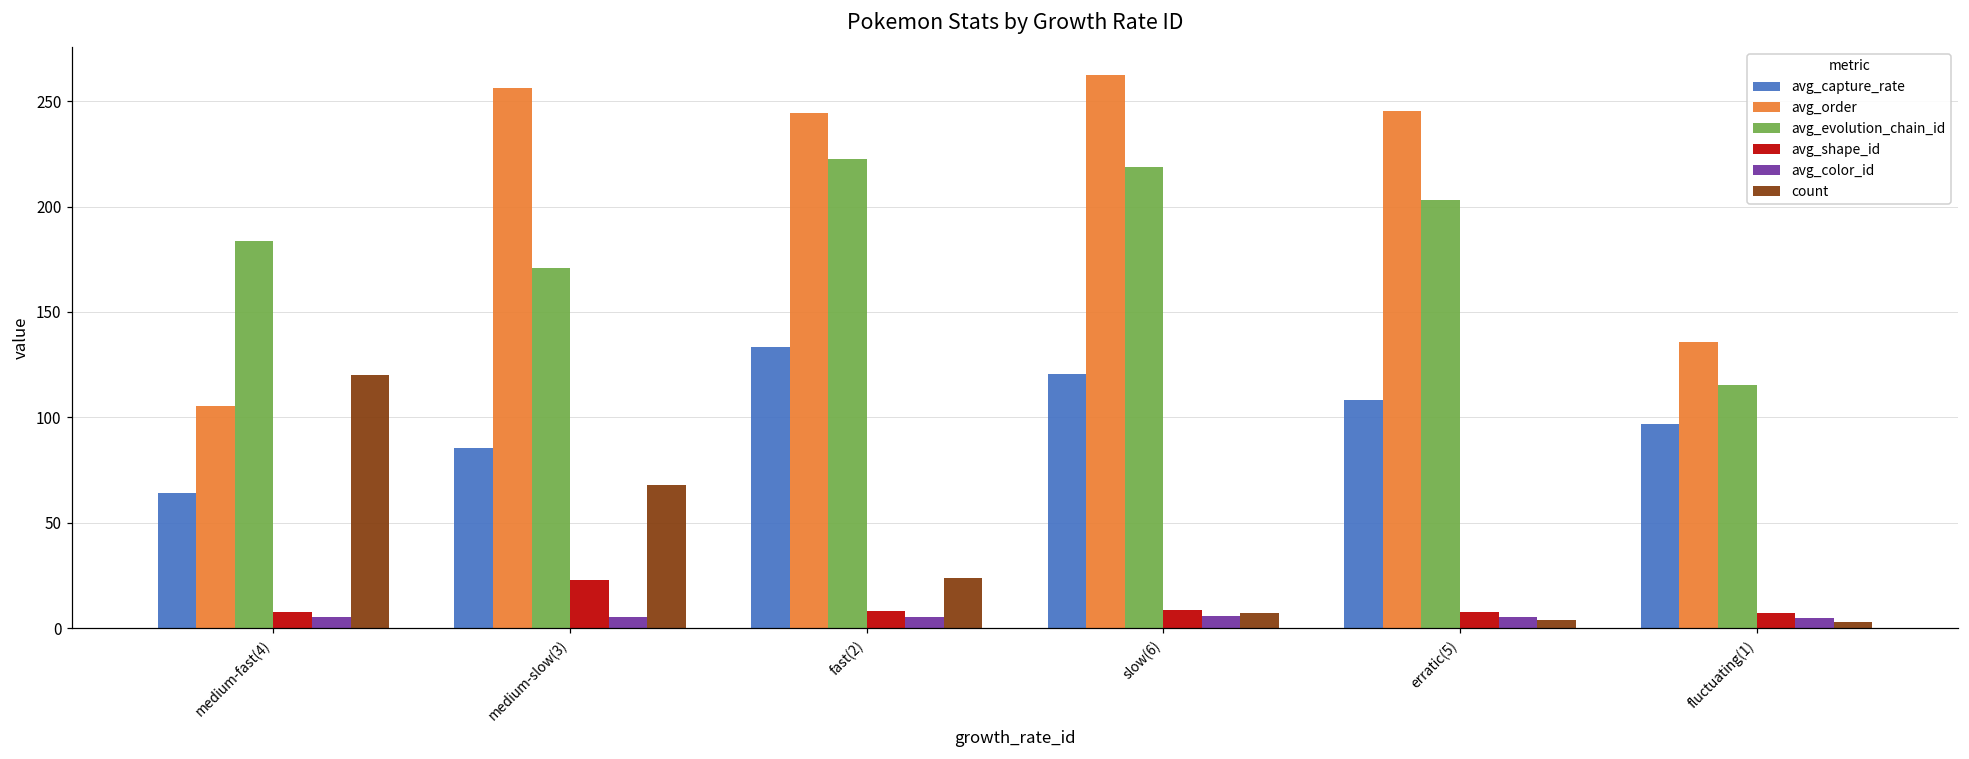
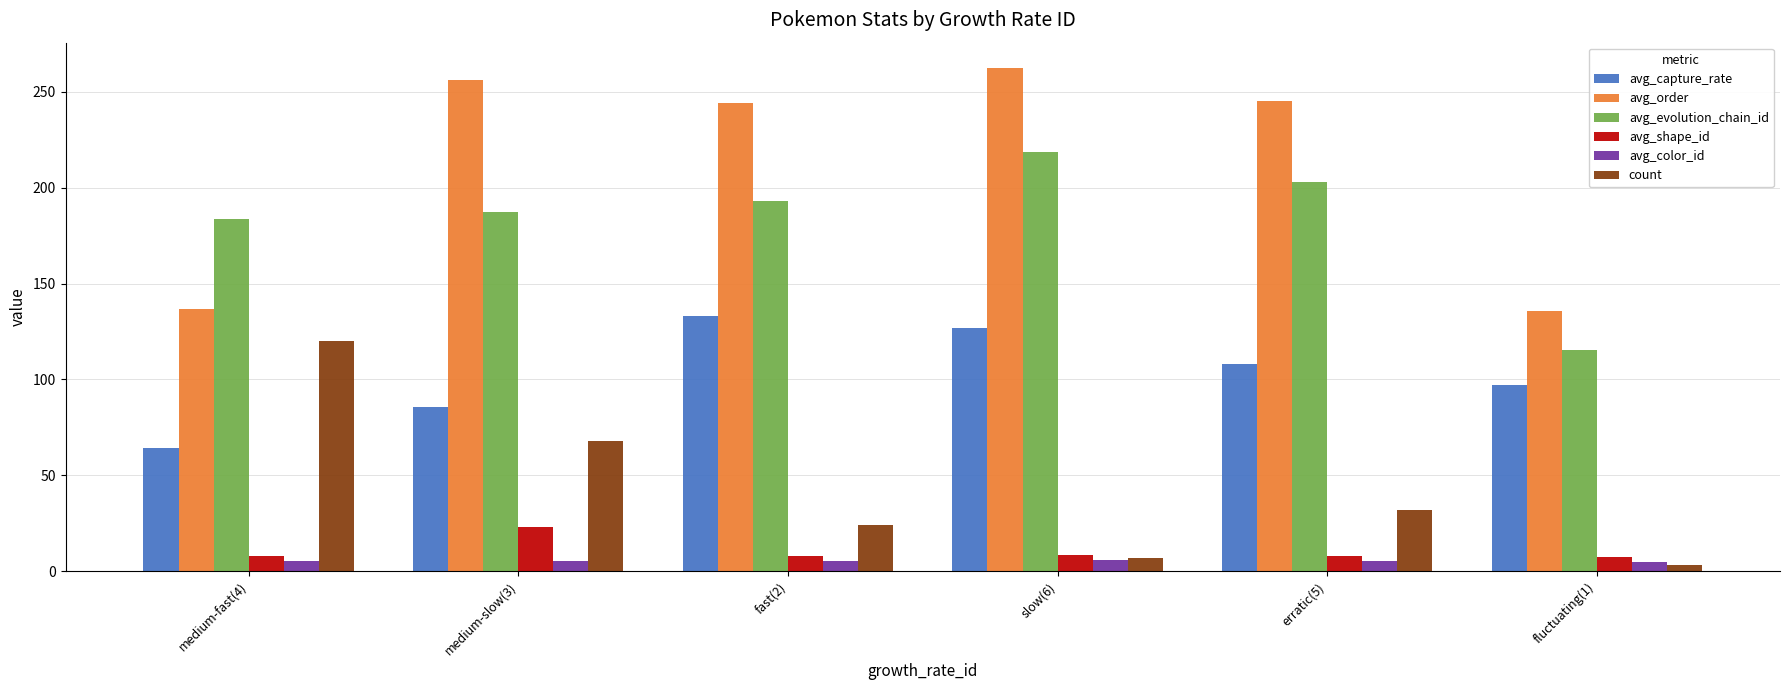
  {
    "avg_capture_rate": {
      "medium-fast(4)": 64,
      "medium-slow(3)": 86,
      "fast(2)": 133,
-     "slow(6)": 121,
+     "slow(6)": 127,
      "erratic(5)": 108,
      "fluctuating(1)": 97
    },
    "avg_order": {
-     "medium-fast(4)": 105,
+     "medium-fast(4)": 137,
      "medium-slow(3)": 256,
      "fast(2)": 244,
      "slow(6)": 263,
      "erratic(5)": 246,
      "fluctuating(1)": 136
    },
    "avg_evolution_chain_id": {
      "medium-fast(4)": 184,
-     "medium-slow(3)": 171,
-     "fast(2)": 223,
+     "medium-slow(3)": 187,
+     "fast(2)": 193,
      "slow(6)": 219,
      "erratic(5)": 203,
      "fluctuating(1)": 115
    },
    "avg_shape_id": {
      "medium-fast(4)": 8,
      "medium-slow(3)": 23,
      "fast(2)": 8,
      "slow(6)": 9,
      "erratic(5)": 8,
      "fluctuating(1)": 7
    },
    "avg_color_id": {
      "medium-fast(4)": 5,
      "medium-slow(3)": 5,
      "fast(2)": 5,
      "slow(6)": 6,
      "erratic(5)": 6,
      "fluctuating(1)": 5
    },
    "count": {
      "medium-fast(4)": 120,
      "medium-slow(3)": 68,
      "fast(2)": 24,
      "slow(6)": 7,
-     "erratic(5)": 4,
+     "erratic(5)": 32,
      "fluctuating(1)": 3
    }
  }
